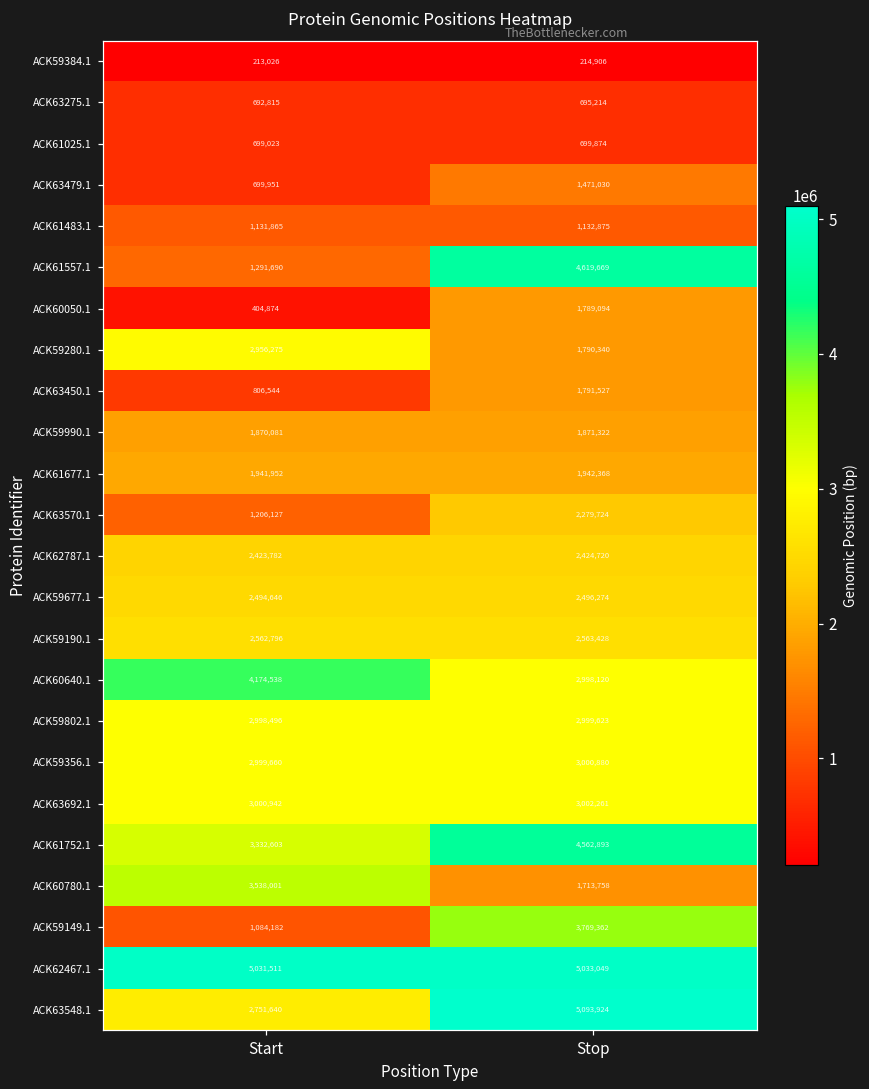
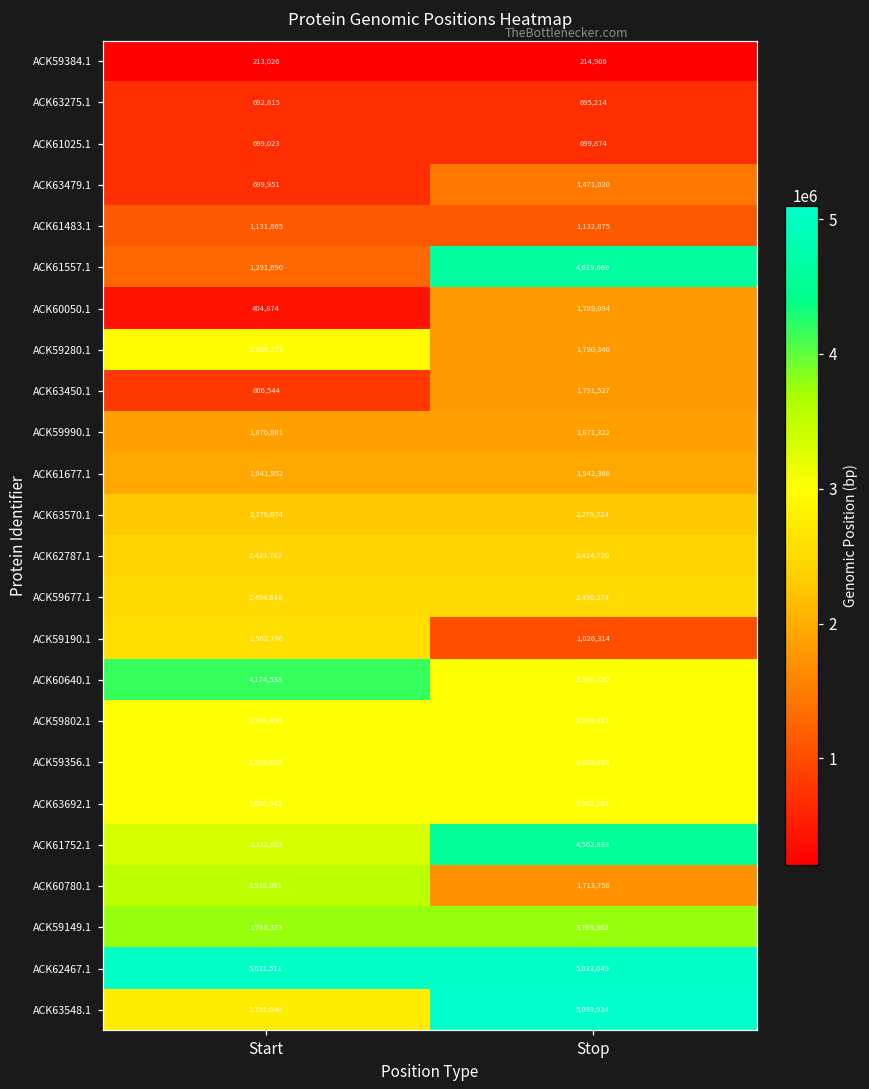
  {
    "ACK59384.1": {
      "Start": "213,026",
      "Stop": "214,906"
    },
    "ACK63275.1": {
      "Start": "692,815",
      "Stop": "695,214"
    },
    "ACK61025.1": {
      "Start": "699,023",
      "Stop": "699,874"
    },
    "ACK63479.1": {
      "Start": "699,951",
      "Stop": "1,471,030"
    },
    "ACK61483.1": {
      "Start": "1,131,865",
      "Stop": "1,132,875"
    },
    "ACK61557.1": {
      "Start": "1,291,690",
      "Stop": "4,619,669"
    },
    "ACK60050.1": {
      "Start": "404,874",
      "Stop": "1,789,094"
    },
    "ACK59280.1": {
      "Start": "2,956,275",
      "Stop": "1,790,340"
    },
    "ACK63450.1": {
      "Start": "806,544",
      "Stop": "1,791,527"
    },
    "ACK59990.1": {
      "Start": "1,870,081",
      "Stop": "1,871,322"
    },
    "ACK61677.1": {
      "Start": "1,941,952",
      "Stop": "1,942,368"
    },
    "ACK63570.1": {
-     "Start": "1,206,127",
+     "Start": "2,279,074",
      "Stop": "2,279,724"
    },
    "ACK62787.1": {
      "Start": "2,423,782",
      "Stop": "2,424,720"
    },
    "ACK59677.1": {
      "Start": "2,494,646",
      "Stop": "2,496,274"
    },
    "ACK59190.1": {
      "Start": "2,562,796",
-     "Stop": "2,563,428"
+     "Stop": "1,026,314"
    },
    "ACK60640.1": {
      "Start": "4,174,538",
      "Stop": "2,998,120"
    },
    "ACK59802.1": {
      "Start": "2,998,496",
      "Stop": "2,999,623"
    },
    "ACK59356.1": {
      "Start": "2,999,660",
      "Stop": "3,000,880"
    },
    "ACK63692.1": {
      "Start": "3,000,942",
      "Stop": "3,002,261"
    },
    "ACK61752.1": {
      "Start": "3,332,603",
      "Stop": "4,562,893"
    },
    "ACK60780.1": {
      "Start": "3,538,001",
      "Stop": "1,713,758"
    },
    "ACK59149.1": {
-     "Start": "1,084,182",
+     "Start": "3,768,373",
      "Stop": "3,769,362"
    },
    "ACK62467.1": {
      "Start": "5,031,511",
      "Stop": "5,033,049"
    },
    "ACK63548.1": {
      "Start": "2,751,640",
      "Stop": "5,093,924"
    }
  }
